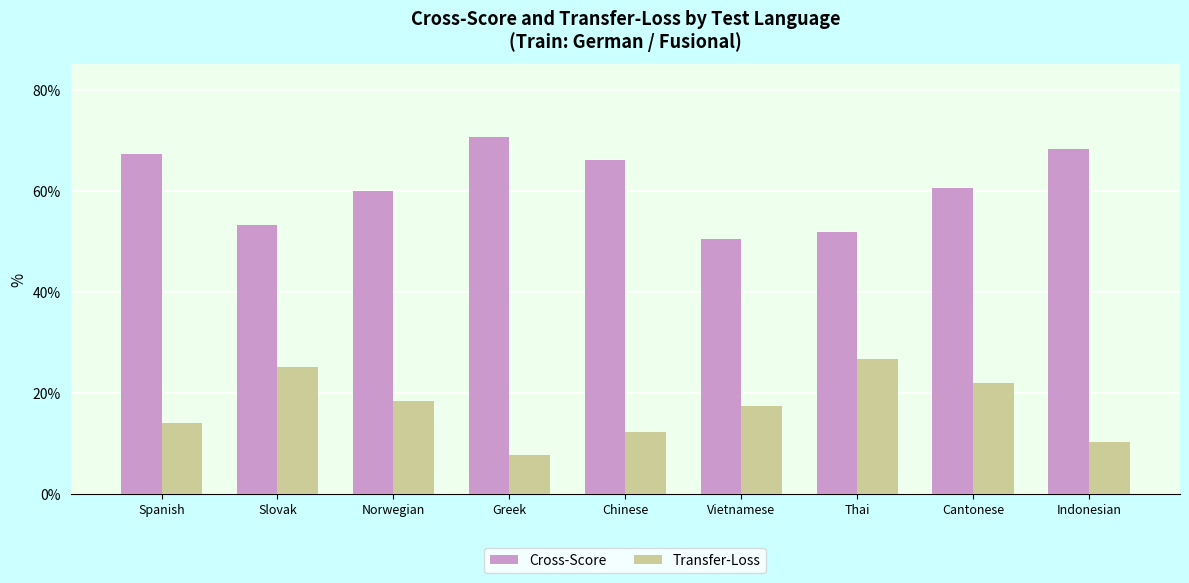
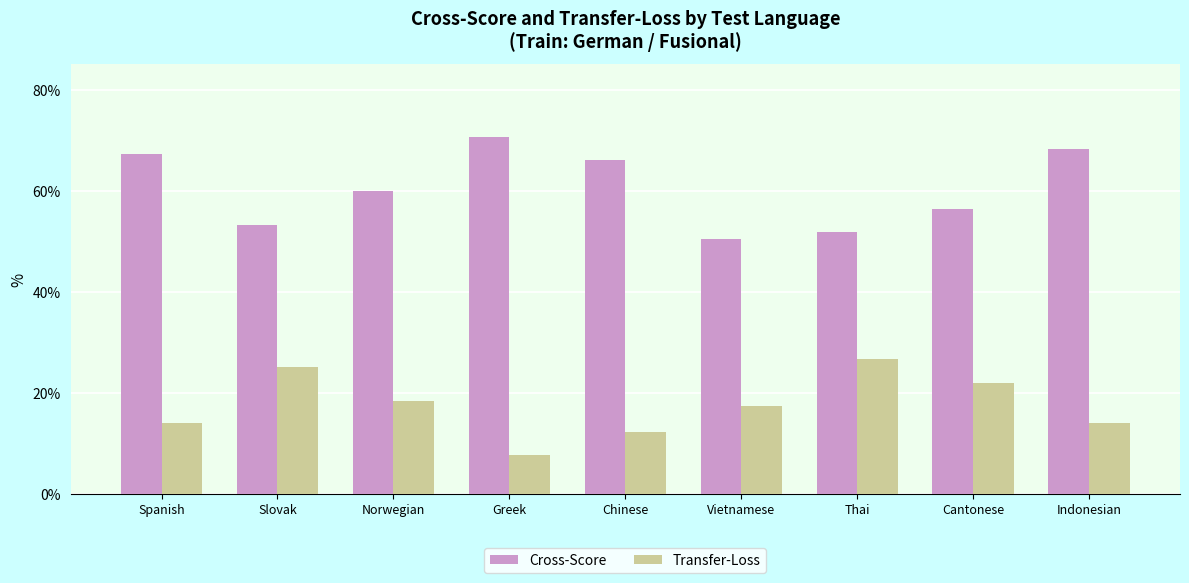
  {
    "Cross-Score": {
      "Spanish": "67%",
      "Slovak": "53%",
      "Norwegian": "60%",
      "Greek": "71%",
      "Chinese": "66%",
      "Vietnamese": "50%",
      "Thai": "52%",
-     "Cantonese": "60%",
+     "Cantonese": "56%",
      "Indonesian": "68%"
    },
    "Transfer-Loss": {
      "Spanish": "14%",
      "Slovak": "25%",
      "Norwegian": "18%",
      "Greek": "8%",
      "Chinese": "12%",
      "Vietnamese": "17%",
      "Thai": "27%",
      "Cantonese": "22%",
-     "Indonesian": "10%"
+     "Indonesian": "14%"
    }
  }
